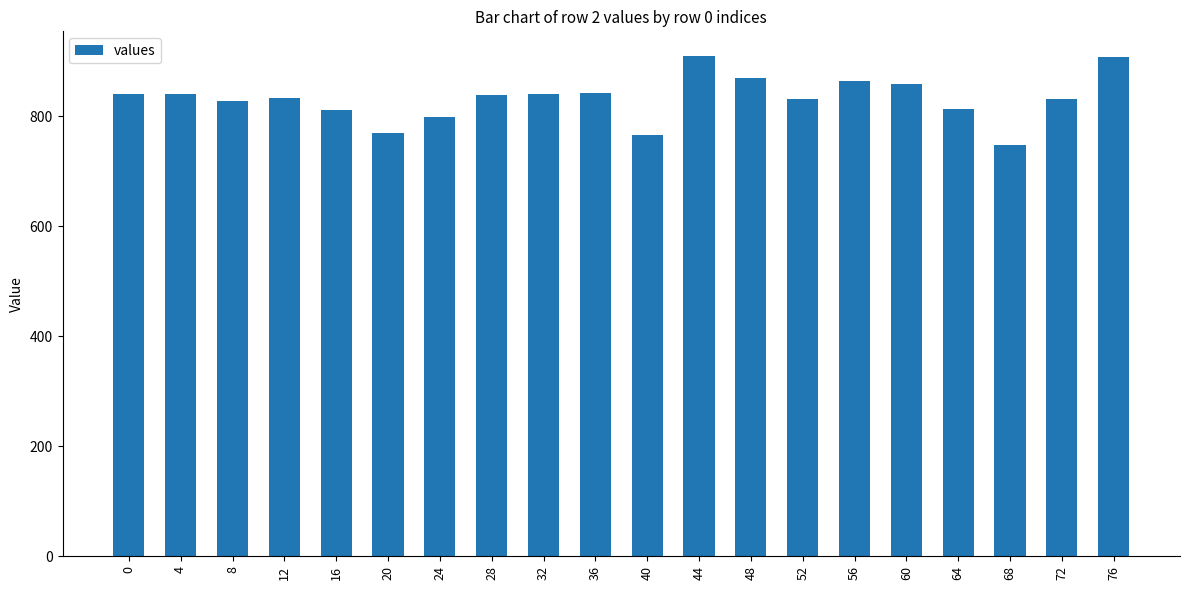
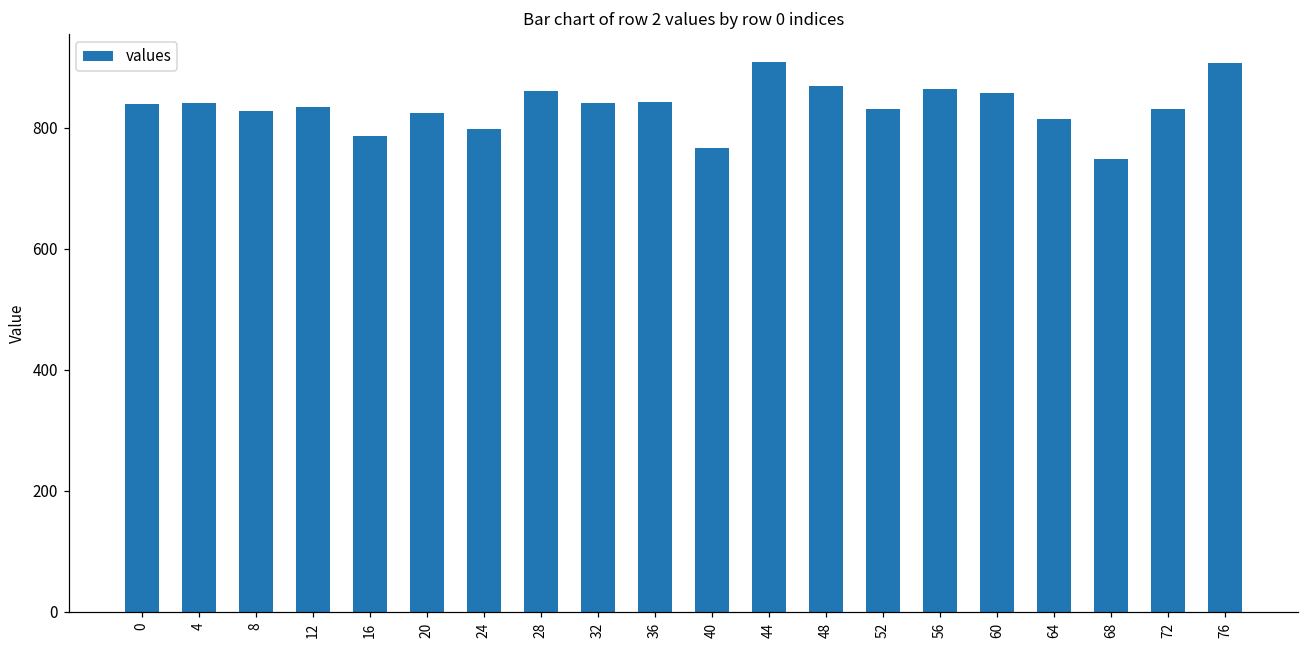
  {
    "0": 840,
    "4": 840,
    "8": 830,
    "12": 830,
-   "16": 810,
-   "20": 770,
+   "16": 790,
+   "20": 830,
    "24": 800,
-   "28": 840,
+   "28": 860,
    "32": 840,
    "36": 840,
    "40": 770,
    "44": 910,
    "48": 870,
    "52": 830,
    "56": 870,
    "60": 860,
    "64": 810,
    "68": 750,
    "72": 830,
    "76": 910
  }
